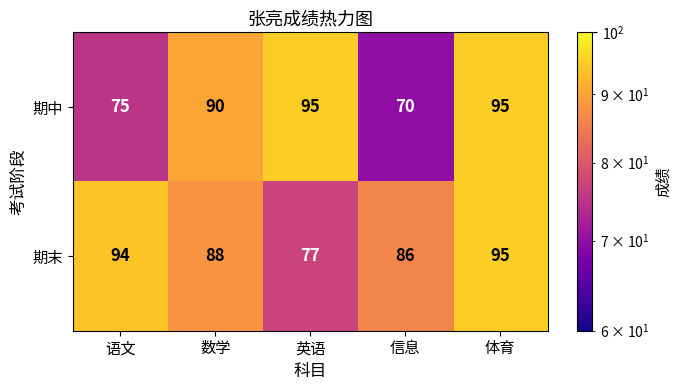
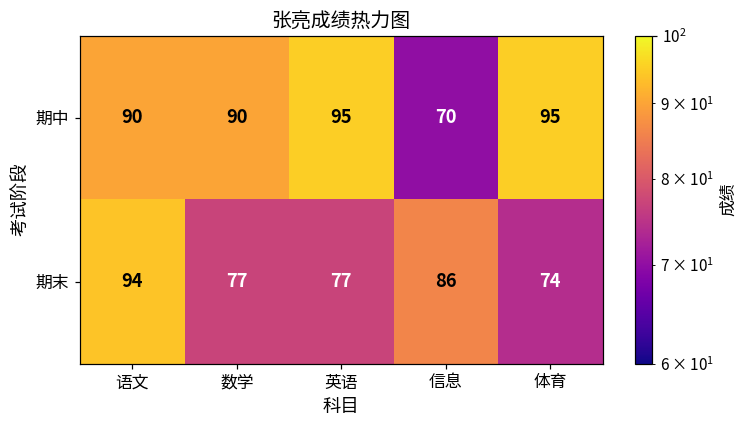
  {
    "期中": {
-     "语文": 75,
+     "语文": 90,
      "数学": 90,
      "英语": 95,
      "信息": 70,
      "体育": 95
    },
    "期末": {
      "语文": 94,
-     "数学": 88,
+     "数学": 77,
      "英语": 77,
      "信息": 86,
-     "体育": 95
+     "体育": 74
    }
  }
